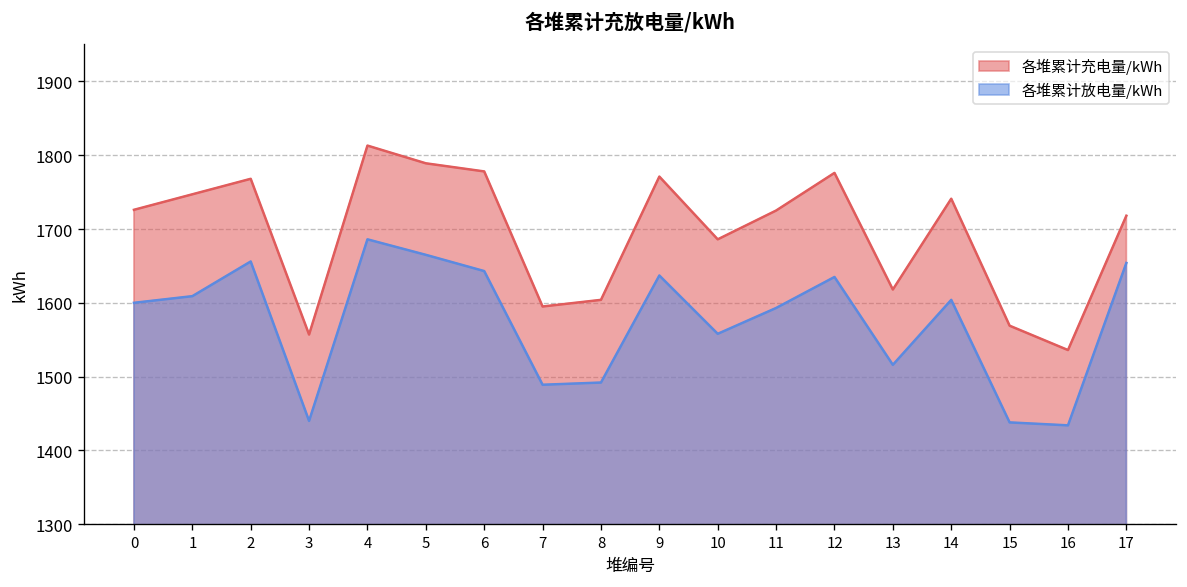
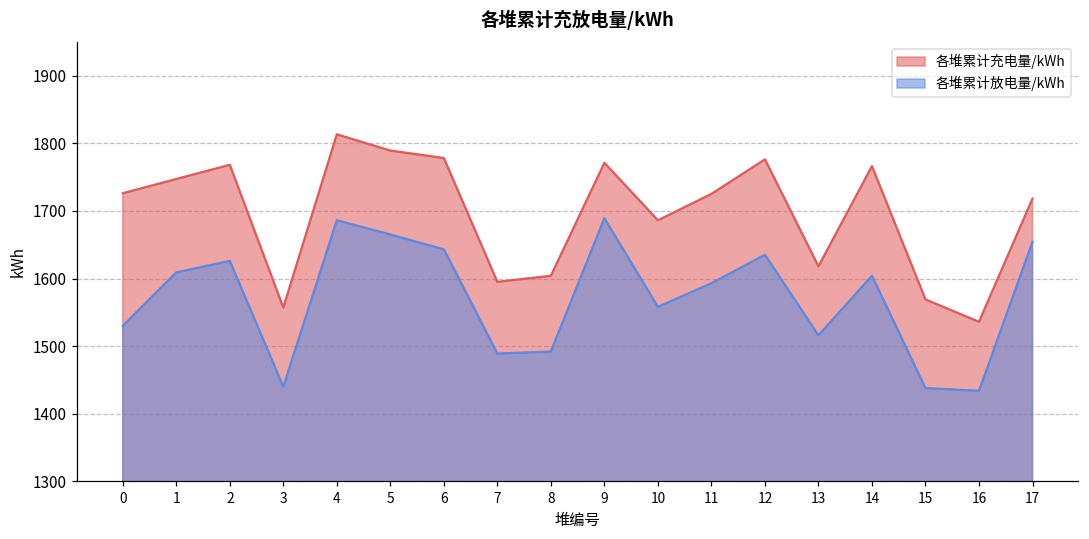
  {
    "各堆累计充电量/kWh": {
      "0": 1730,
      "1": 1750,
      "2": 1770,
      "3": 1560,
      "4": 1810,
      "5": 1790,
      "6": 1780,
      "7": 1600,
      "8": 1600,
      "9": 1770,
      "10": 1690,
      "11": 1730,
      "12": 1780,
      "13": 1620,
-     "14": 1740,
+     "14": 1770,
      "15": 1570,
      "16": 1540,
      "17": 1720
    },
    "各堆累计放电量/kWh": {
-     "0": 1600,
+     "0": 1530,
      "1": 1610,
-     "2": 1660,
+     "2": 1630,
      "3": 1440,
      "4": 1690,
      "5": 1670,
      "6": 1640,
      "7": 1490,
      "8": 1490,
-     "9": 1640,
+     "9": 1690,
      "10": 1560,
      "11": 1590,
      "12": 1640,
      "13": 1520,
      "14": 1600,
      "15": 1440,
      "16": 1430,
      "17": 1650
    }
  }
